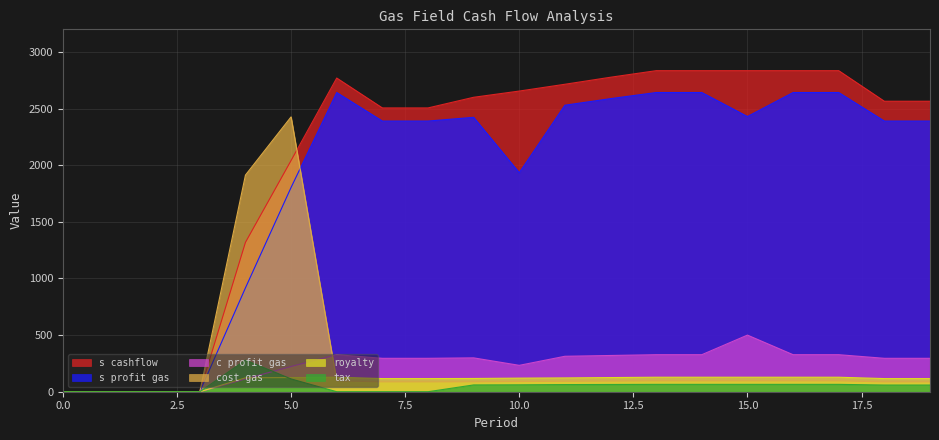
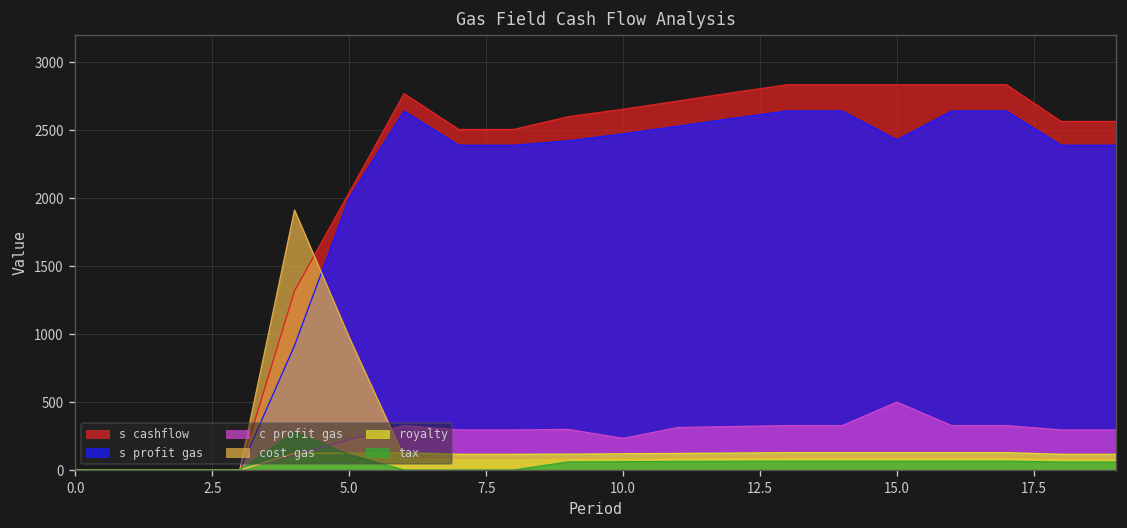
  {
    "s cashflow": {
      "5.0": 2040,
      "10.0": 2660,
      "15.0": 2840
    },
    "s profit gas": {
-     "5.0": 1800,
-     "10.0": 1930,
+     "5.0": 2010,
+     "10.0": 2470,
      "15.0": 2430
    },
    "c profit gas": {
      "10.0": 230,
      "15.0": 500
    },
    "cost gas": {
-     "5.0": 2430,
+     "5.0": 980,
      "10.0": 90,
      "15.0": 100
    },
    "royalty": {
      "10.0": 120,
      "15.0": 130
    },
    "tax": {
      "10.0": 60,
      "15.0": 70
    }
  }
